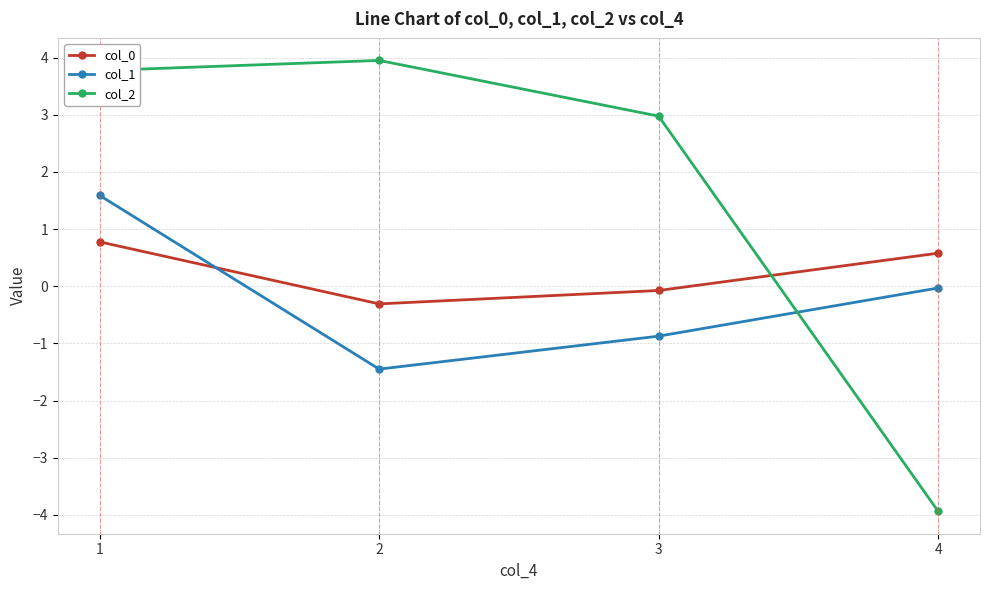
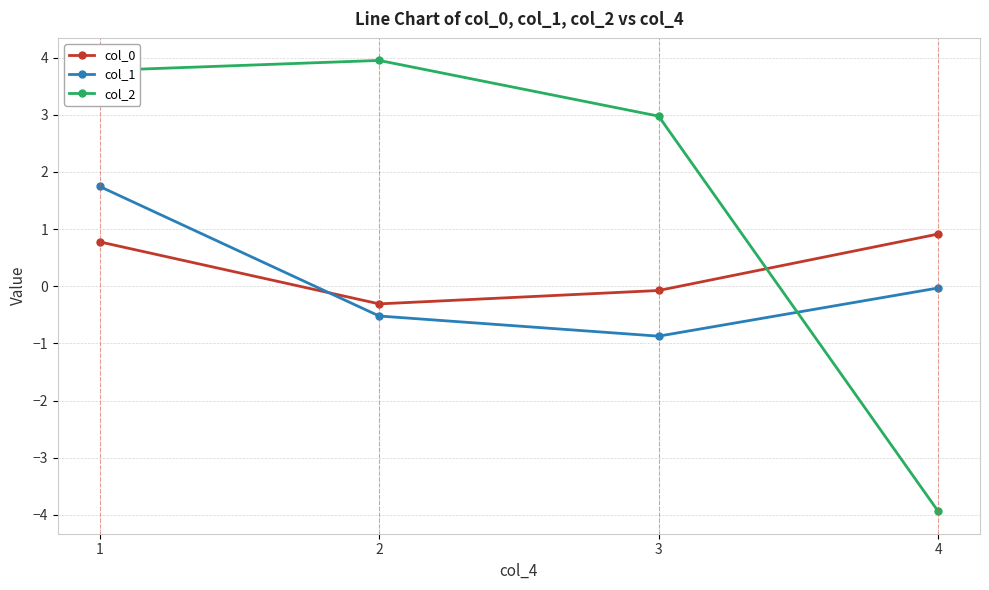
  {
    "col_0": {
      "1": 0.8,
      "2": -0.3,
      "3": -0.1,
-     "4": 0.6
+     "4": 0.9
    },
    "col_1": {
-     "1": 1.6,
-     "2": -1.4,
+     "1": 1.7,
+     "2": -0.5,
      "3": -0.9,
      "4": 0.0
    },
    "col_2": {
      "2": 3.9,
      "3": 3.0,
      "4": -3.9
    }
  }
